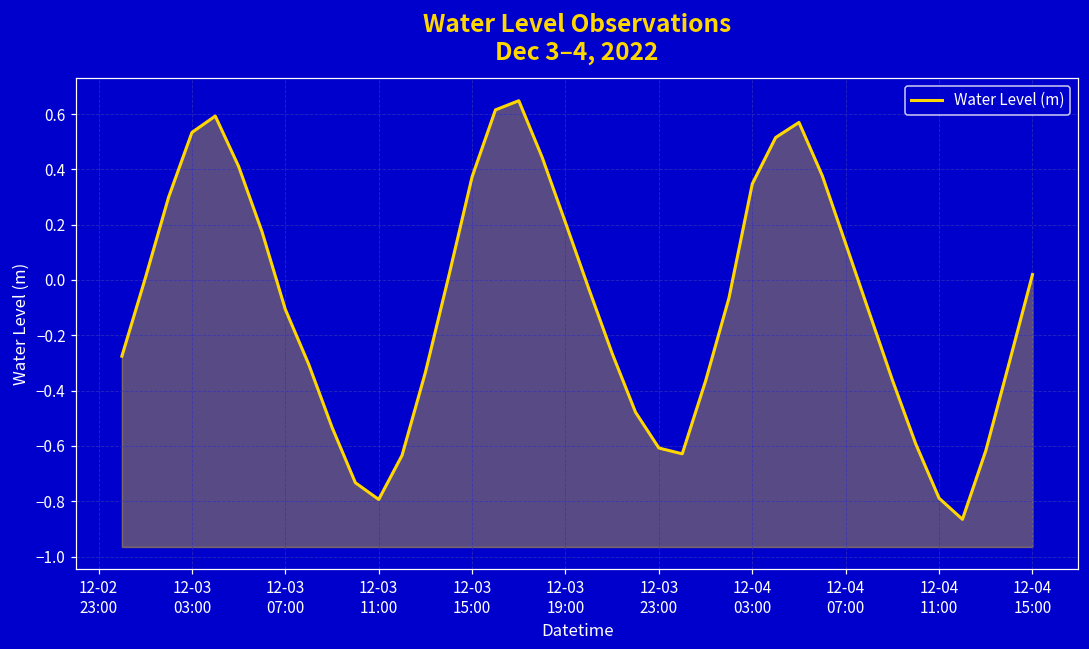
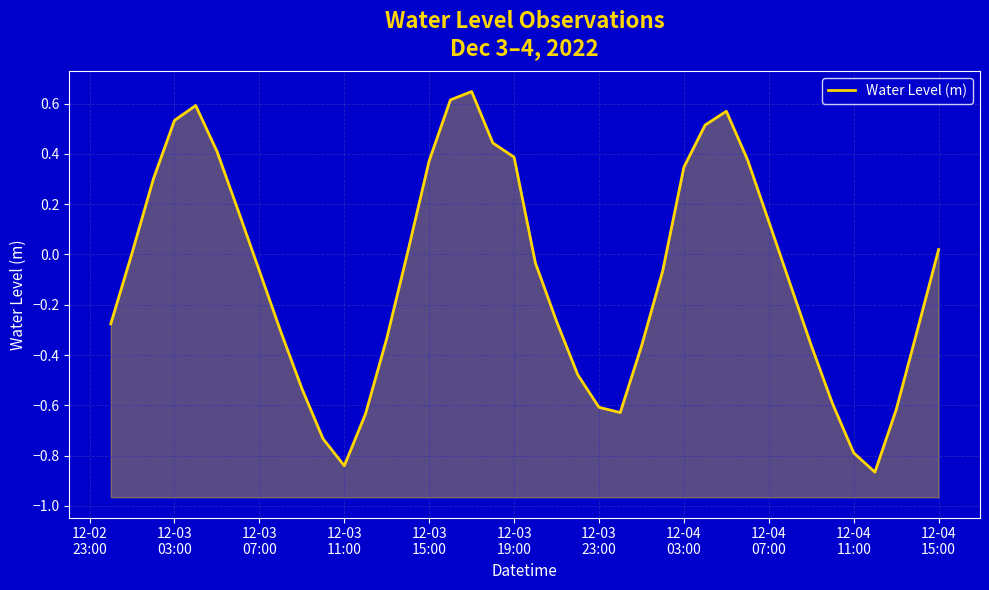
  {
    "12-03 03:00": 0.53,
-   "12-03 07:00": -0.11,
-   "12-03 11:00": -0.79,
+   "12-03 07:00": -0.07,
+   "12-03 11:00": -0.84,
    "12-03 15:00": 0.37,
-   "12-03 19:00": 0.21,
+   "12-03 19:00": 0.39,
    "12-03 23:00": -0.61,
    "12-04 03:00": 0.35,
    "12-04 07:00": 0.13,
    "12-04 11:00": -0.79,
    "12-04 15:00": 0.02
  }
